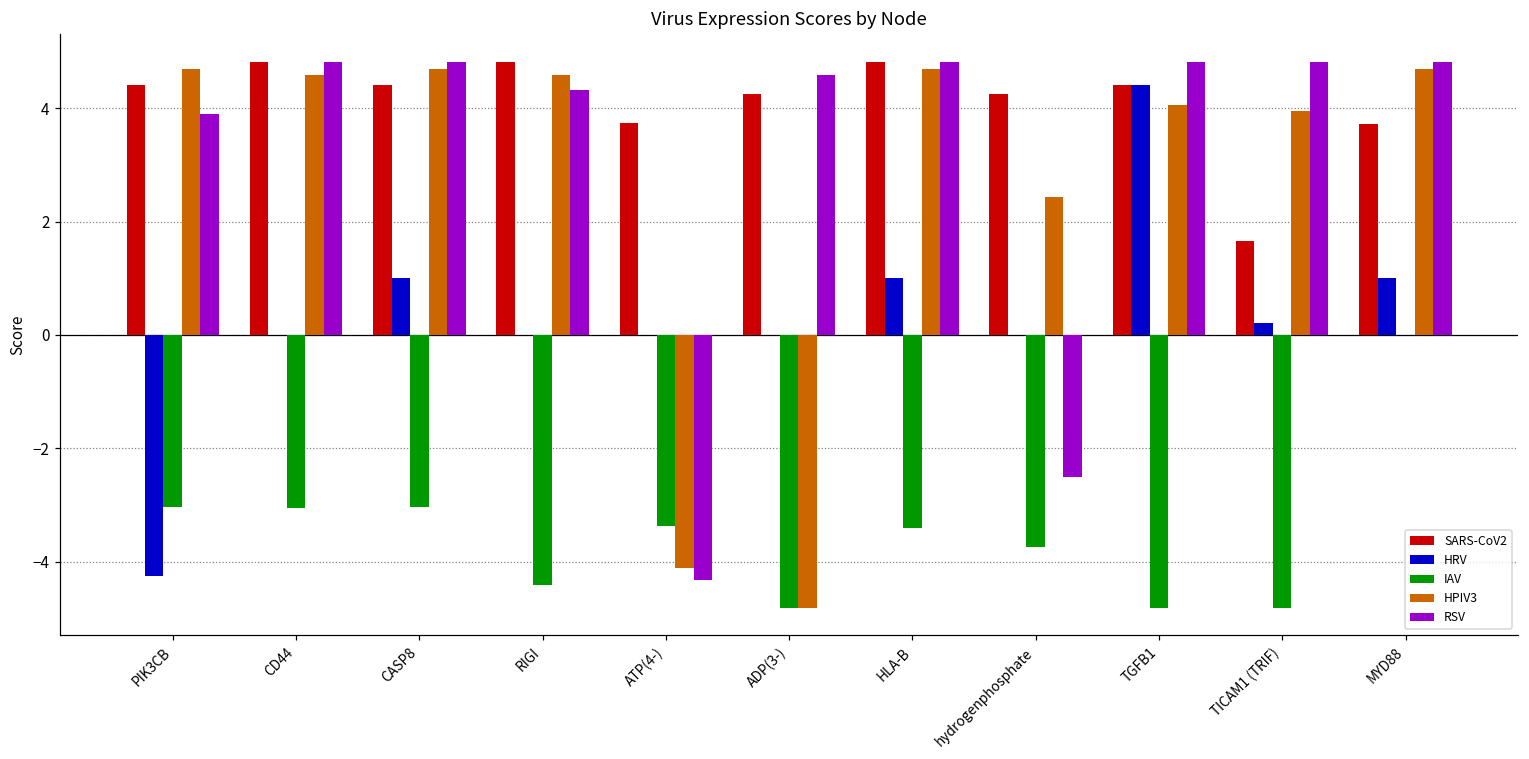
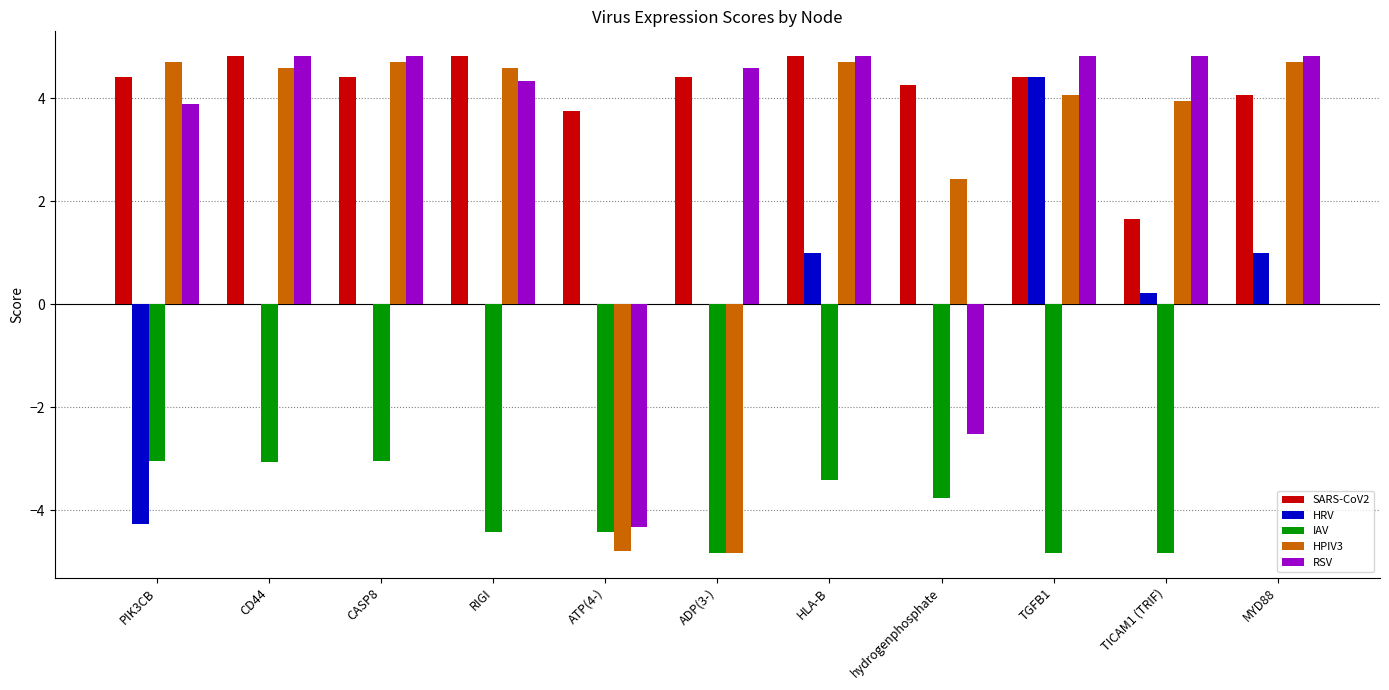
  {
    "SARS-CoV2": {
      "PIK3CB": 4.4,
      "CD44": 4.8,
      "CASP8": 4.4,
      "RIGI": 4.8,
      "ATP(4-)": 3.7,
-     "ADP(3-)": 4.2,
+     "ADP(3-)": 4.4,
      "HLA-B": 4.8,
      "hydrogenphosphate": 4.3,
      "TGFB1": 4.4,
      "TICAM1 (TRIF)": 1.7,
-     "MYD88": 3.7
+     "MYD88": 4.1
    },
    "HRV": {
      "PIK3CB": -4.3,
      "CD44": 0,
-     "CASP8": 1,
+     "CASP8": 0,
      "RIGI": 0,
      "ATP(4-)": 0,
      "ADP(3-)": 0,
      "HLA-B": 1,
      "hydrogenphosphate": 0,
      "TGFB1": 4.4,
      "TICAM1 (TRIF)": 0.2,
      "MYD88": 1
    },
    "IAV": {
      "PIK3CB": -3.0,
      "CD44": -3.1,
      "CASP8": -3.0,
      "RIGI": -4.4,
-     "ATP(4-)": -3.4,
+     "ATP(4-)": -4.4,
      "ADP(3-)": -4.8,
      "HLA-B": -3.4,
      "hydrogenphosphate": -3.7,
      "TGFB1": -4.8,
      "TICAM1 (TRIF)": -4.8,
      "MYD88": 0.0
    },
    "HPIV3": {
      "PIK3CB": 4.7,
      "CD44": 4.6,
      "CASP8": 4.7,
      "RIGI": 4.6,
-     "ATP(4-)": -4.1,
+     "ATP(4-)": -4.8,
      "ADP(3-)": -4.8,
      "HLA-B": 4.7,
      "hydrogenphosphate": 2.4,
      "TGFB1": 4.1,
      "TICAM1 (TRIF)": 3.9,
      "MYD88": 4.7
    },
    "RSV": {
      "PIK3CB": 3.9,
      "CD44": 4.8,
      "CASP8": 4.8,
      "RIGI": 4.3,
      "ATP(4-)": -4.3,
      "ADP(3-)": 4.6,
      "HLA-B": 4.8,
      "hydrogenphosphate": -2.5,
      "TGFB1": 4.8,
      "TICAM1 (TRIF)": 4.8,
      "MYD88": 4.8
    }
  }
